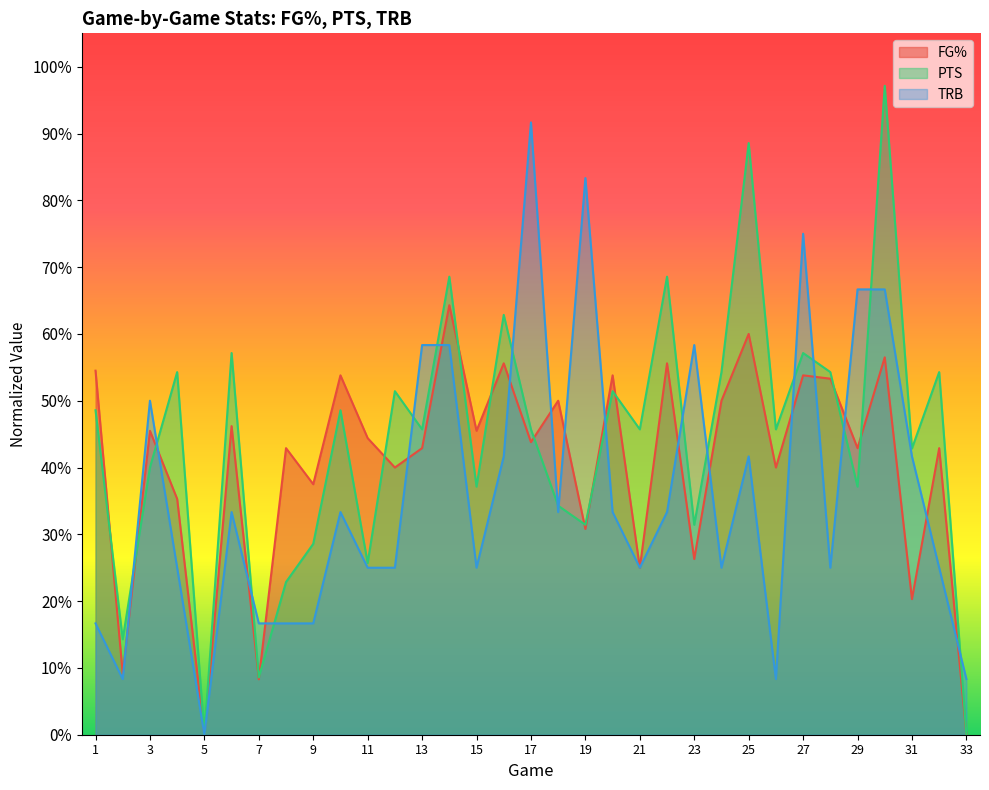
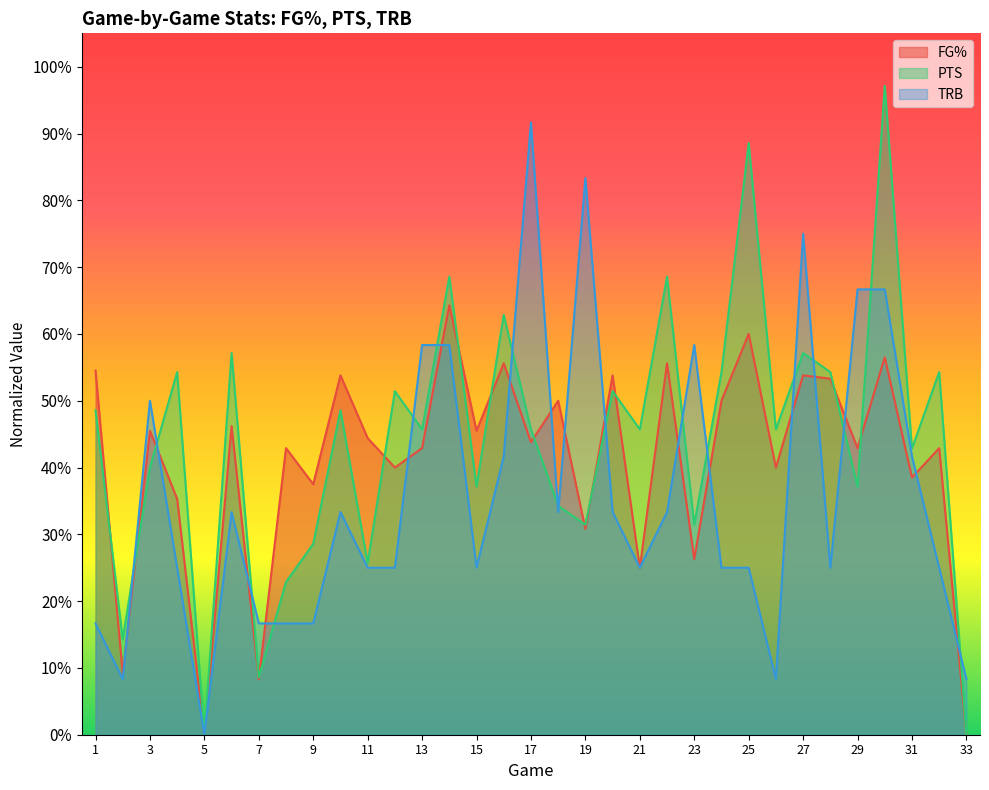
  {
    "FG%": {
      "1": "55%",
      "3": "46%",
      "9": "38%",
      "11": "44%",
      "13": "43%",
      "15": "46%",
      "17": "44%",
      "19": "31%",
      "23": "26%",
      "25": "60%",
      "27": "54%",
      "29": "43%",
-     "31": "20%"
+     "31": "39%"
    },
    "PTS": {
      "1": "49%",
      "3": "40%",
      "9": "29%",
      "11": "26%",
      "13": "46%",
      "15": "37%",
      "17": "46%",
      "19": "31%",
      "21": "46%",
      "23": "31%",
      "25": "89%",
      "27": "57%",
      "29": "37%",
      "31": "43%"
    },
    "TRB": {
      "1": "17%",
      "3": "50%",
      "7": "17%",
      "9": "17%",
      "11": "25%",
      "13": "58%",
      "15": "25%",
      "17": "92%",
      "19": "83%",
      "23": "58%",
-     "25": "42%",
+     "25": "25%",
      "27": "75%",
      "29": "67%",
      "31": "42%",
      "33": "8%"
    }
  }
